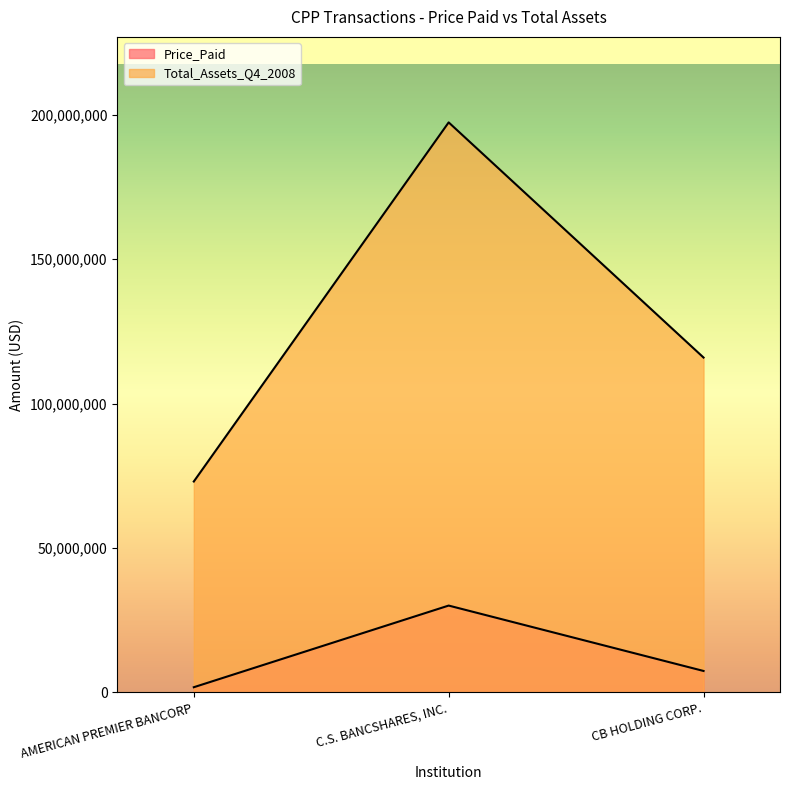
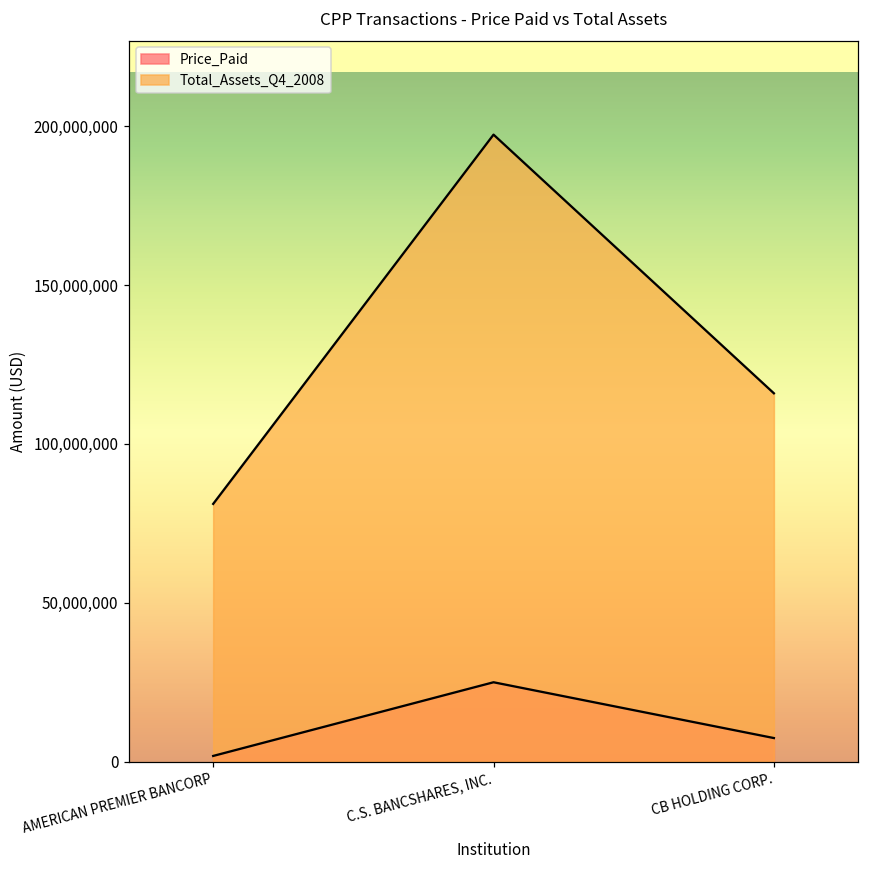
  {
    "Price_Paid": {
      "AMERICAN PREMIER BANCORP": "2,000,000",
-     "C.S. BANCSHARES, INC.": "30,000,000",
+     "C.S. BANCSHARES, INC.": "25,000,000",
      "CB HOLDING CORP.": "7,000,000"
    },
    "Total_Assets_Q4_2008": {
-     "AMERICAN PREMIER BANCORP": "73,000,000",
+     "AMERICAN PREMIER BANCORP": "81,000,000",
      "C.S. BANCSHARES, INC.": "197,000,000",
      "CB HOLDING CORP.": "116,000,000"
    }
  }
